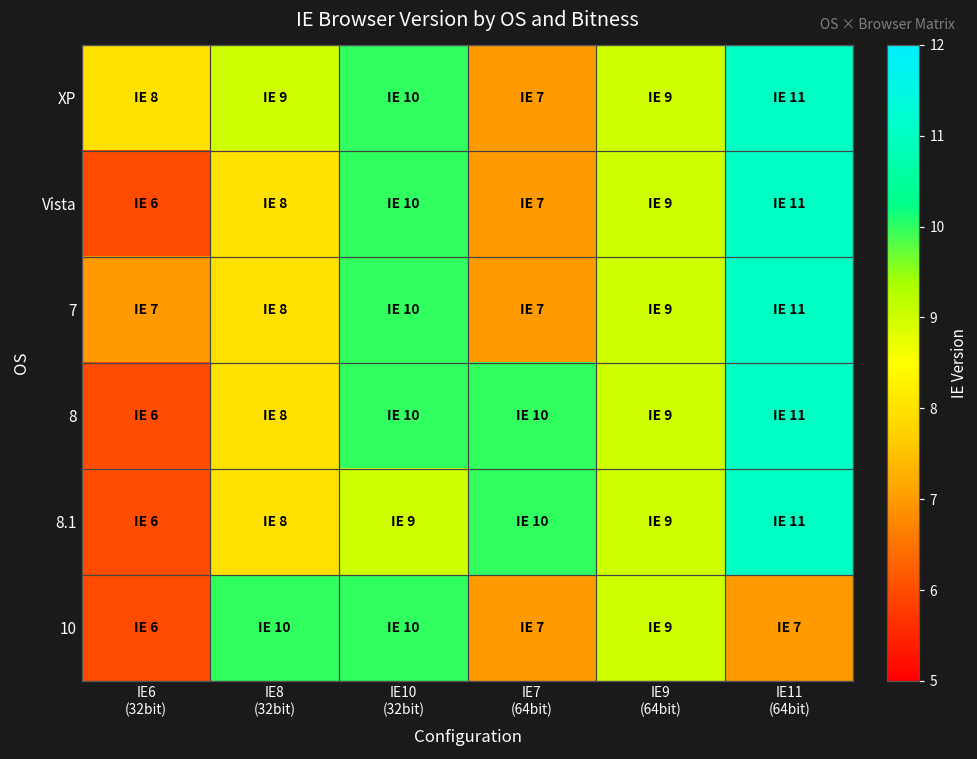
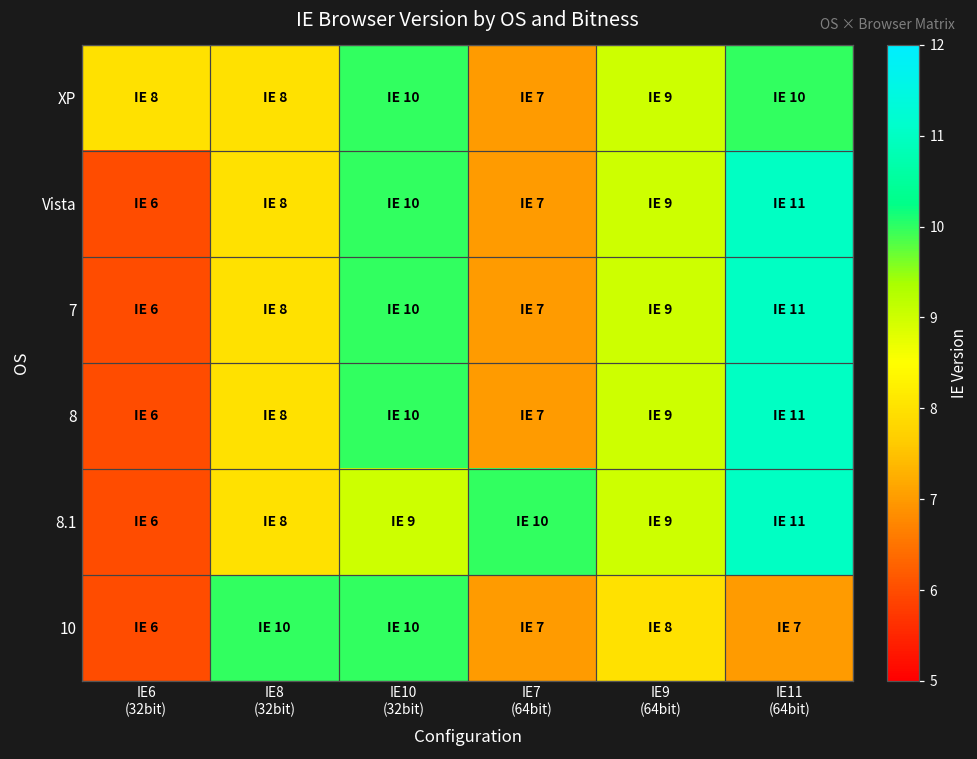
  {
    "XP": {
      "IE6 (32bit)": 8,
-     "IE8 (32bit)": 9,
+     "IE8 (32bit)": 8,
      "IE10 (32bit)": 10,
      "IE7 (64bit)": 7,
      "IE9 (64bit)": 9,
-     "IE11 (64bit)": 11
+     "IE11 (64bit)": 10
    },
    "Vista": {
      "IE6 (32bit)": 6,
      "IE8 (32bit)": 8,
      "IE10 (32bit)": 10,
      "IE7 (64bit)": 7,
      "IE9 (64bit)": 9,
      "IE11 (64bit)": 11
    },
    "7": {
-     "IE6 (32bit)": 7,
+     "IE6 (32bit)": 6,
      "IE8 (32bit)": 8,
      "IE10 (32bit)": 10,
      "IE7 (64bit)": 7,
      "IE9 (64bit)": 9,
      "IE11 (64bit)": 11
    },
    "8": {
      "IE6 (32bit)": 6,
      "IE8 (32bit)": 8,
      "IE10 (32bit)": 10,
-     "IE7 (64bit)": 10,
+     "IE7 (64bit)": 7,
      "IE9 (64bit)": 9,
      "IE11 (64bit)": 11
    },
    "8.1": {
      "IE6 (32bit)": 6,
      "IE8 (32bit)": 8,
      "IE10 (32bit)": 9,
      "IE7 (64bit)": 10,
      "IE9 (64bit)": 9,
      "IE11 (64bit)": 11
    },
    "10": {
      "IE6 (32bit)": 6,
      "IE8 (32bit)": 10,
      "IE10 (32bit)": 10,
      "IE7 (64bit)": 7,
-     "IE9 (64bit)": 9,
+     "IE9 (64bit)": 8,
      "IE11 (64bit)": 7
    }
  }
